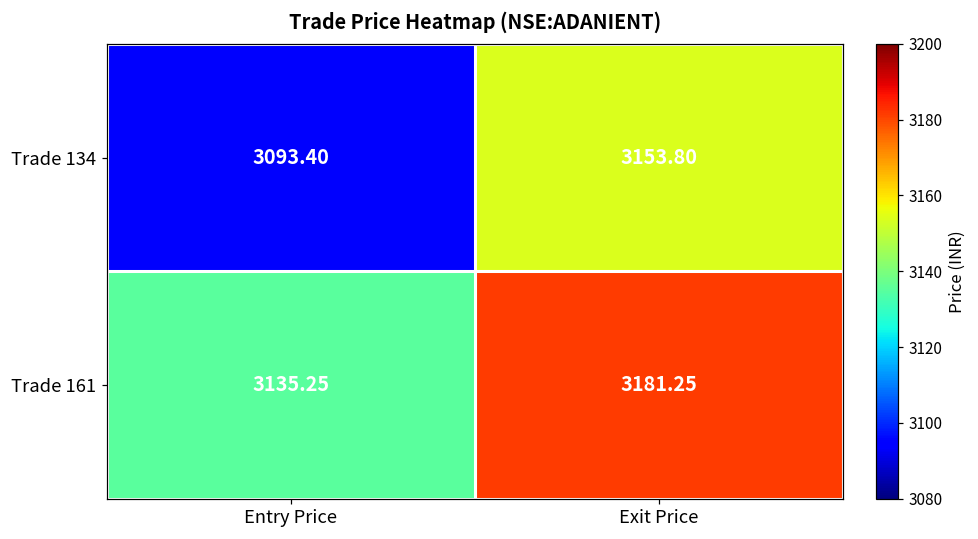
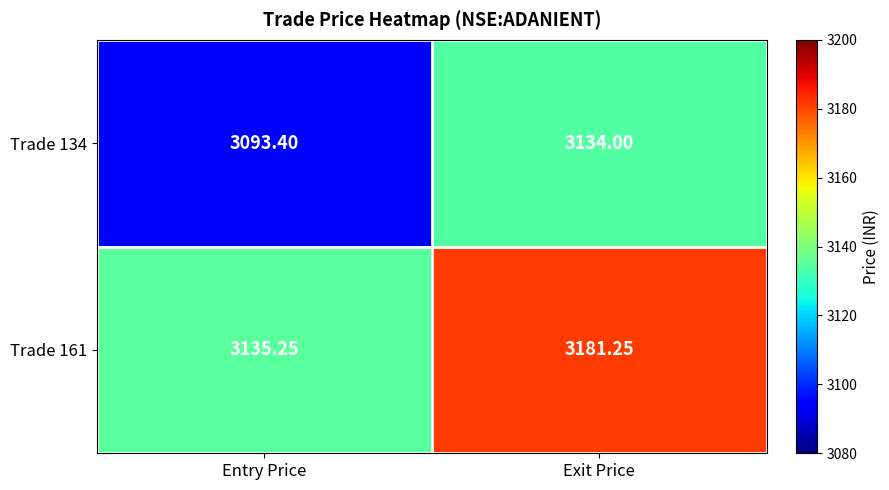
  {
    "Trade 134": {
      "Entry Price": 3093.40,
-     "Exit Price": 3153.80
+     "Exit Price": 3134.00
    },
    "Trade 161": {
      "Entry Price": 3135.25,
      "Exit Price": 3181.25
    }
  }
